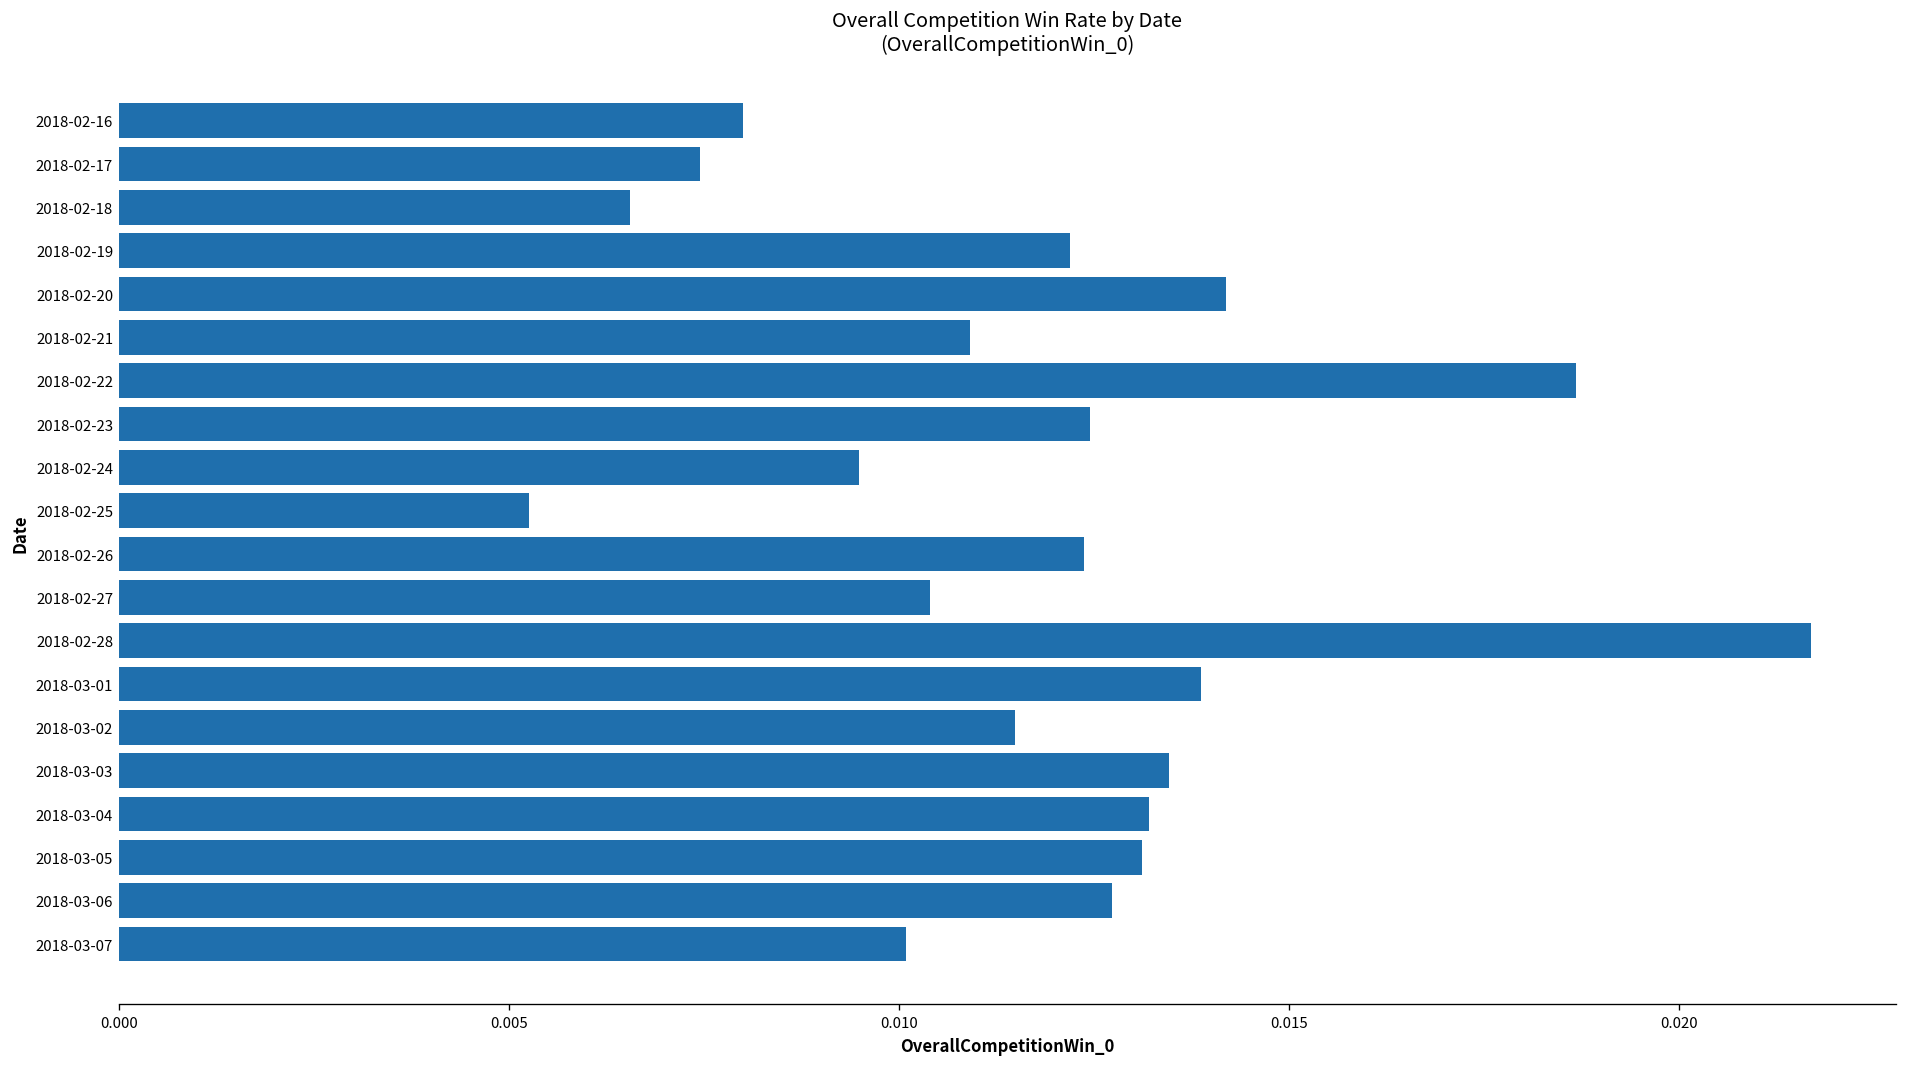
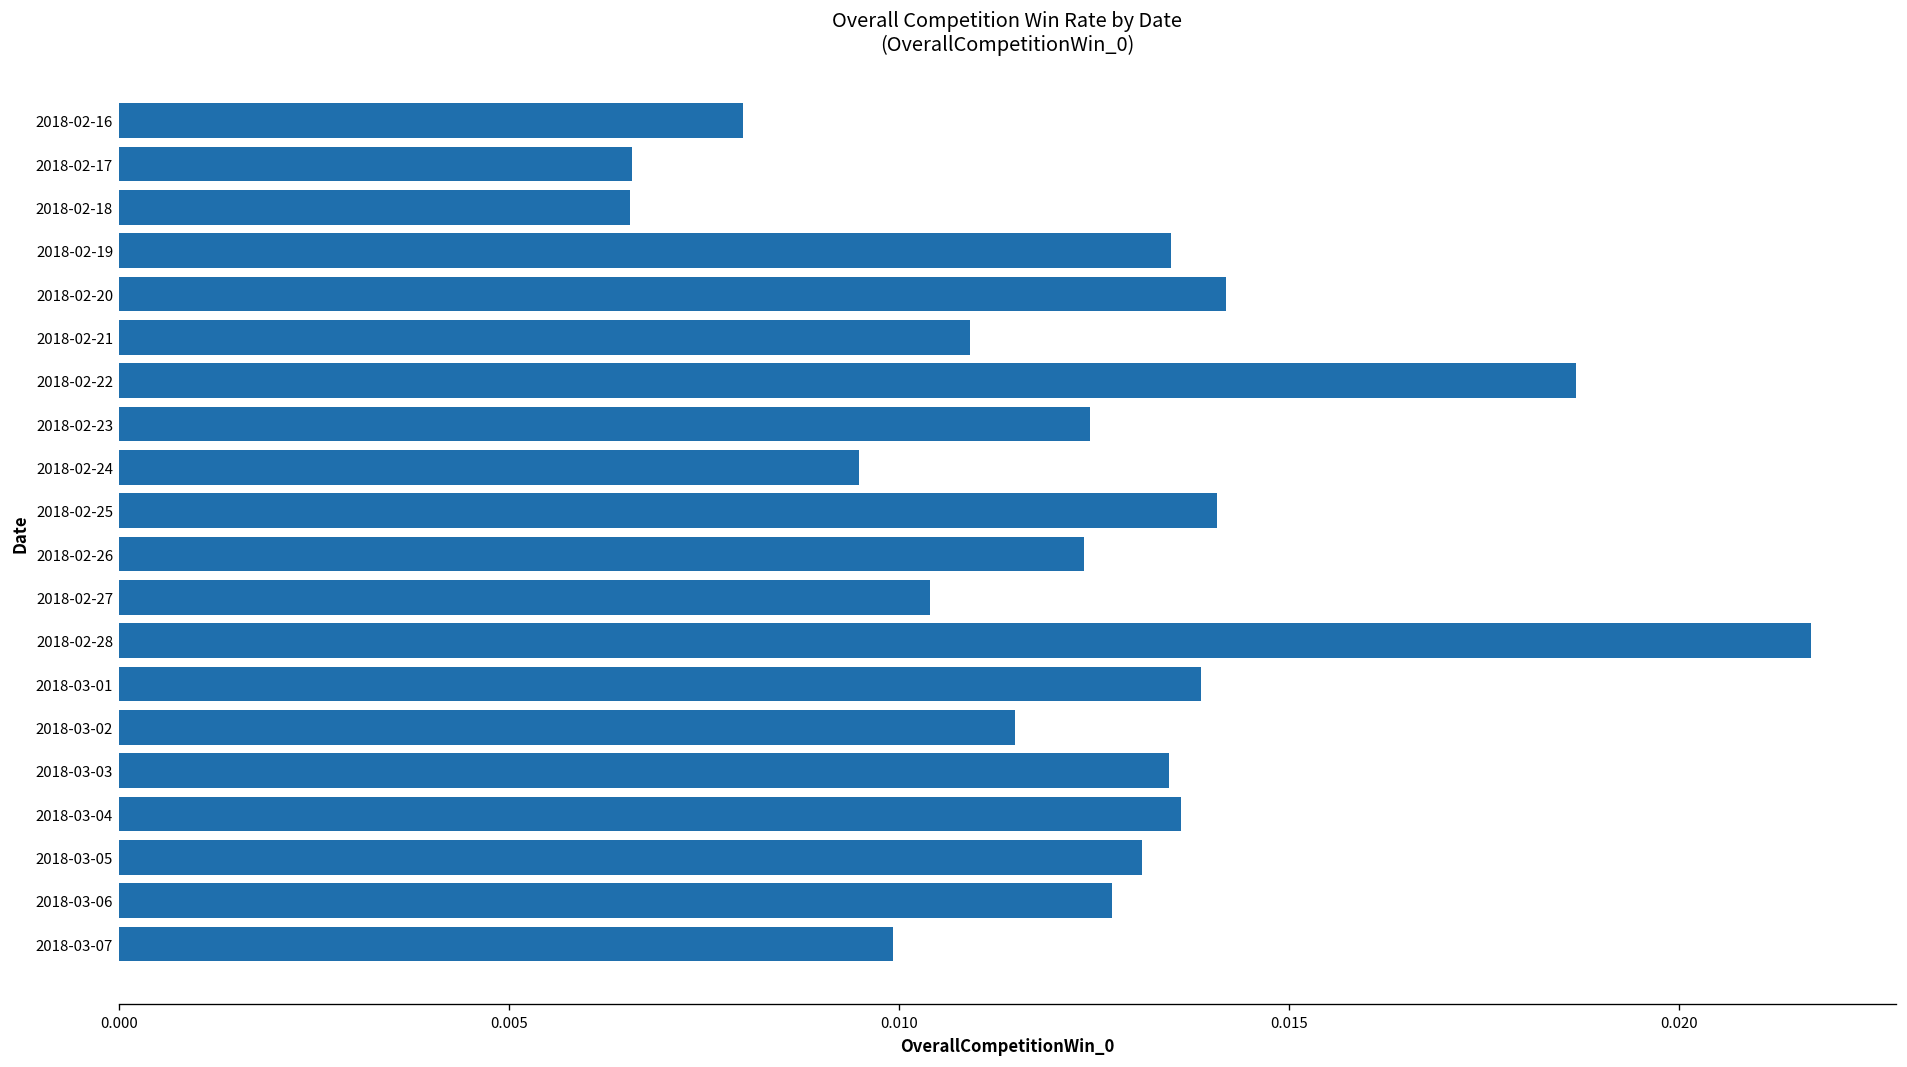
  {
    "2018-02-16": 0.0080,
-   "2018-02-17": 0.0074,
+   "2018-02-17": 0.0066,
    "2018-02-18": 0.0066,
-   "2018-02-19": 0.0122,
+   "2018-02-19": 0.0135,
    "2018-02-20": 0.0142,
    "2018-02-21": 0.0109,
    "2018-02-22": 0.0187,
    "2018-02-23": 0.0125,
    "2018-02-24": 0.0095,
-   "2018-02-25": 0.0053,
+   "2018-02-25": 0.0141,
    "2018-02-26": 0.0124,
    "2018-02-27": 0.0104,
    "2018-02-28": 0.0217,
    "2018-03-01": 0.0139,
    "2018-03-02": 0.0115,
    "2018-03-03": 0.0135,
-   "2018-03-04": 0.0132,
+   "2018-03-04": 0.0136,
    "2018-03-05": 0.0131,
    "2018-03-06": 0.0127,
-   "2018-03-07": 0.0101
+   "2018-03-07": 0.0099
  }
